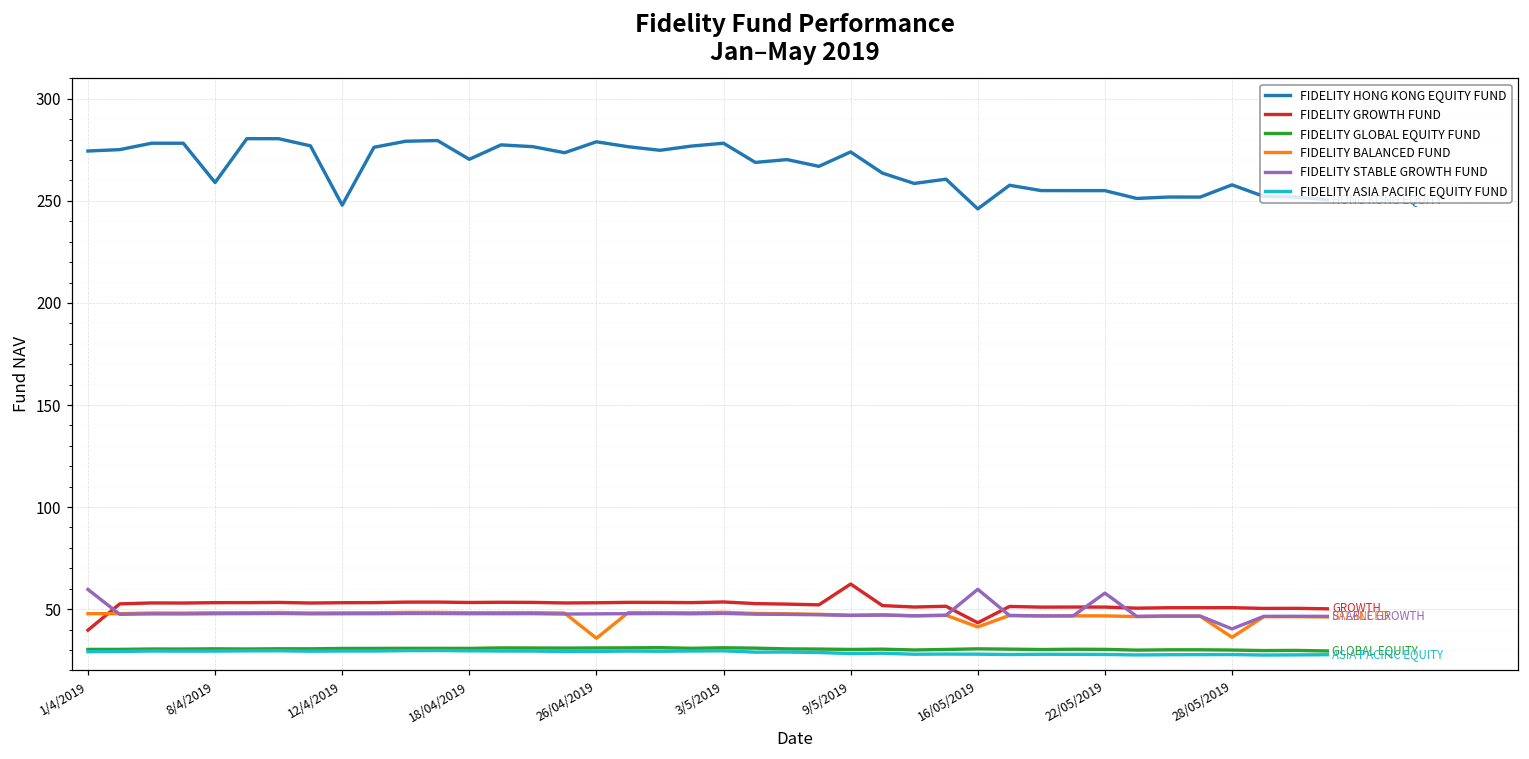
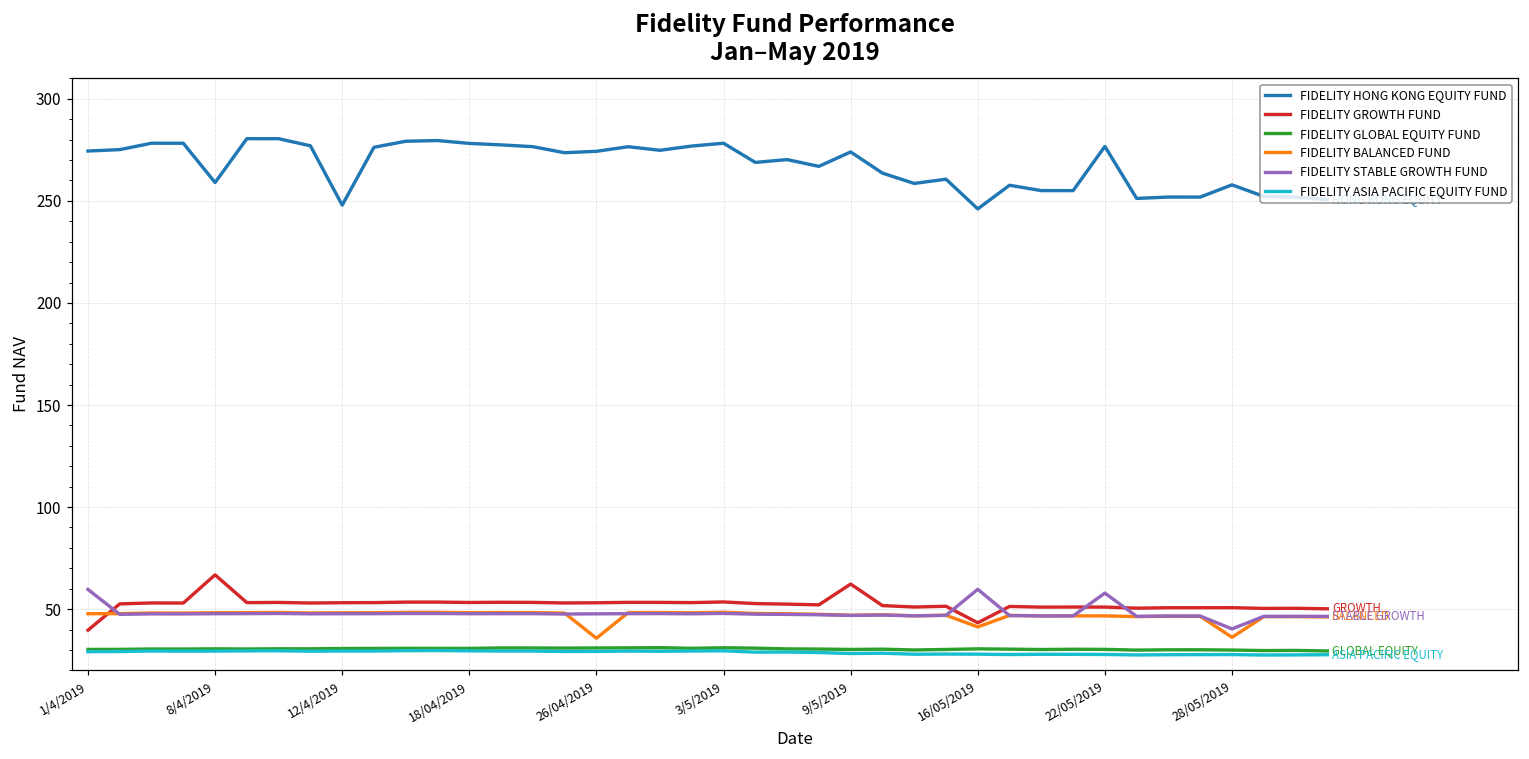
  {
    "FIDELITY HONG KONG EQUITY FUND": {
      "1/4/2019": 274,
      "8/4/2019": 259,
      "12/4/2019": 248,
-     "18/04/2019": 270,
-     "26/04/2019": 279,
+     "18/04/2019": 278,
+     "26/04/2019": 274,
      "3/5/2019": 278,
      "9/5/2019": 274,
      "16/05/2019": 246,
-     "22/05/2019": 255,
+     "22/05/2019": 277,
      "28/05/2019": 258
    },
    "FIDELITY GROWTH FUND": {
      "1/4/2019": 40,
-     "8/4/2019": 53,
+     "8/4/2019": 67,
      "12/4/2019": 53,
      "18/04/2019": 53,
      "26/04/2019": 53,
      "3/5/2019": 54,
      "9/5/2019": 62,
      "16/05/2019": 43,
      "22/05/2019": 51,
      "28/05/2019": 51
    },
    "FIDELITY GLOBAL EQUITY FUND": {
      "26/04/2019": 31,
      "3/5/2019": 31,
      "9/5/2019": 30,
      "16/05/2019": 31,
      "22/05/2019": 30,
      "28/05/2019": 30
    },
    "FIDELITY BALANCED FUND": {
      "1/4/2019": 48,
      "26/04/2019": 36,
      "16/05/2019": 41,
      "22/05/2019": 47,
      "28/05/2019": 36
    },
    "FIDELITY STABLE GROWTH FUND": {
      "1/4/2019": 60,
      "26/04/2019": 48,
      "16/05/2019": 60,
      "22/05/2019": 58,
      "28/05/2019": 40
    },
    "FIDELITY ASIA PACIFIC EQUITY FUND": {
      "26/04/2019": 29,
      "3/5/2019": 30,
      "9/5/2019": 28,
      "16/05/2019": 28,
      "22/05/2019": 28,
      "28/05/2019": 28
    }
  }
